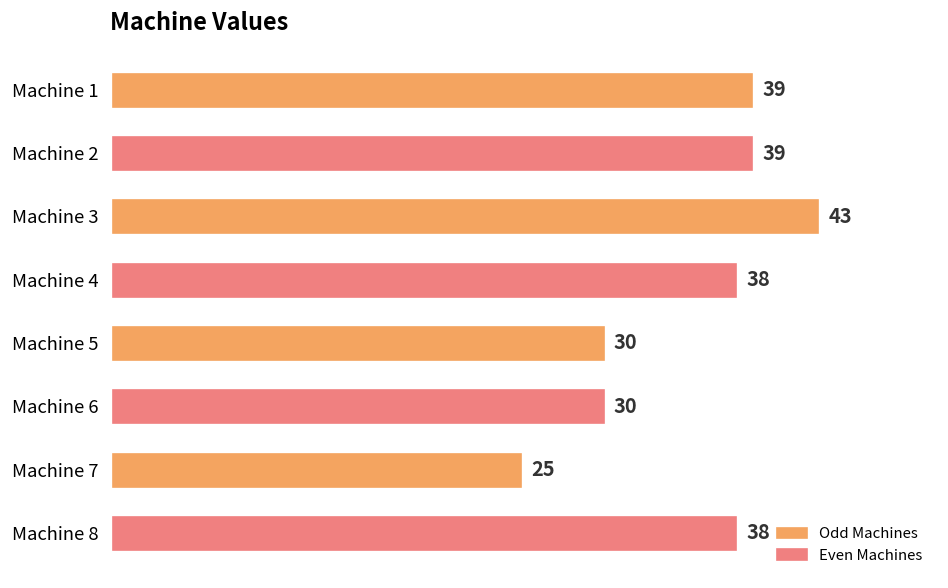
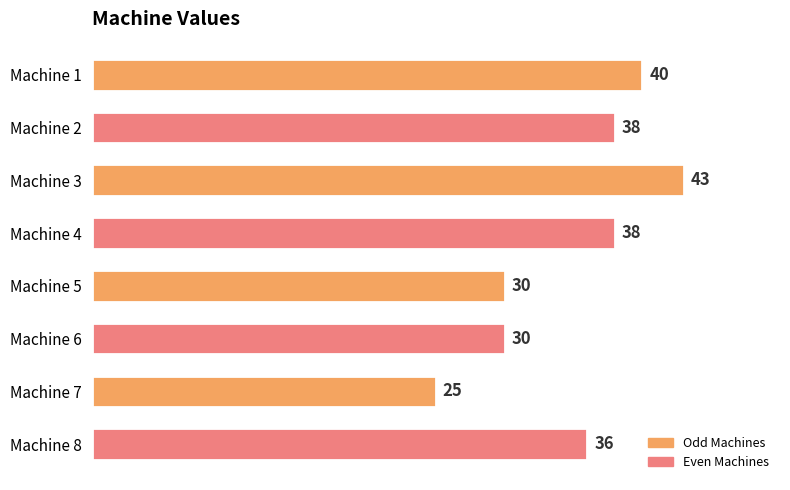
  {
-   "Machine 1": 39,
-   "Machine 2": 39,
+   "Machine 1": 40,
+   "Machine 2": 38,
    "Machine 3": 43,
    "Machine 4": 38,
    "Machine 5": 30,
    "Machine 6": 30,
    "Machine 7": 25,
-   "Machine 8": 38
+   "Machine 8": 36
  }
